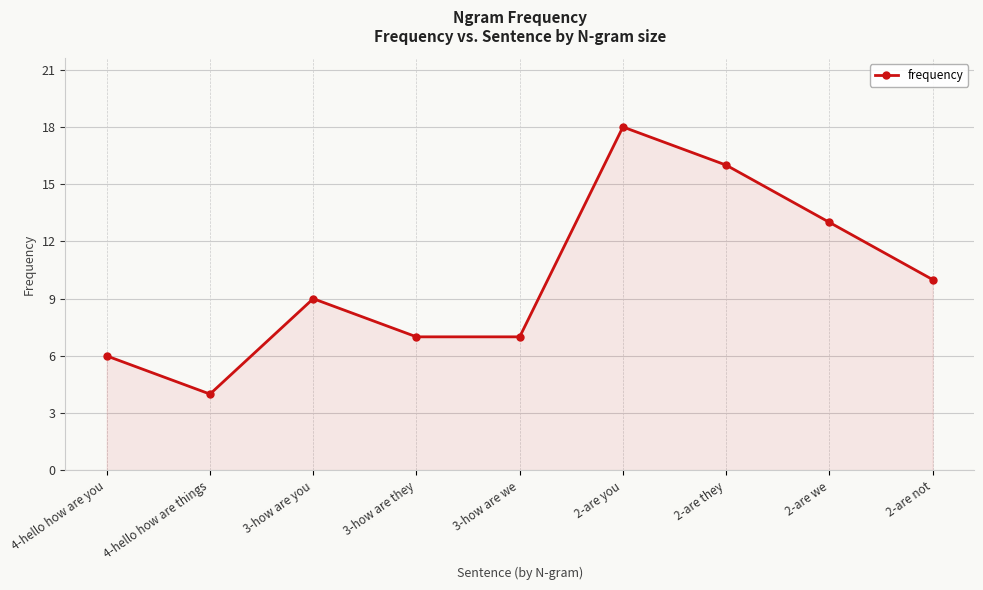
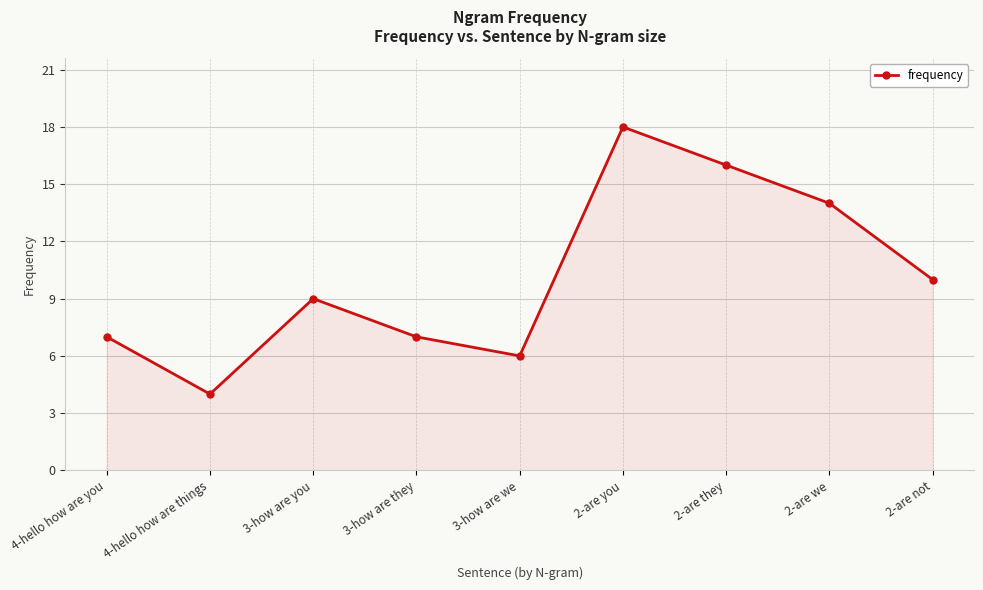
  {
-   "4-hello how are you": 6,
+   "4-hello how are you": 7,
    "4-hello how are things": 4,
    "3-how are you": 9,
    "3-how are they": 7,
-   "3-how are we": 7,
+   "3-how are we": 6,
    "2-are you": 18,
    "2-are they": 16,
-   "2-are we": 13,
+   "2-are we": 14,
    "2-are not": 10
  }
